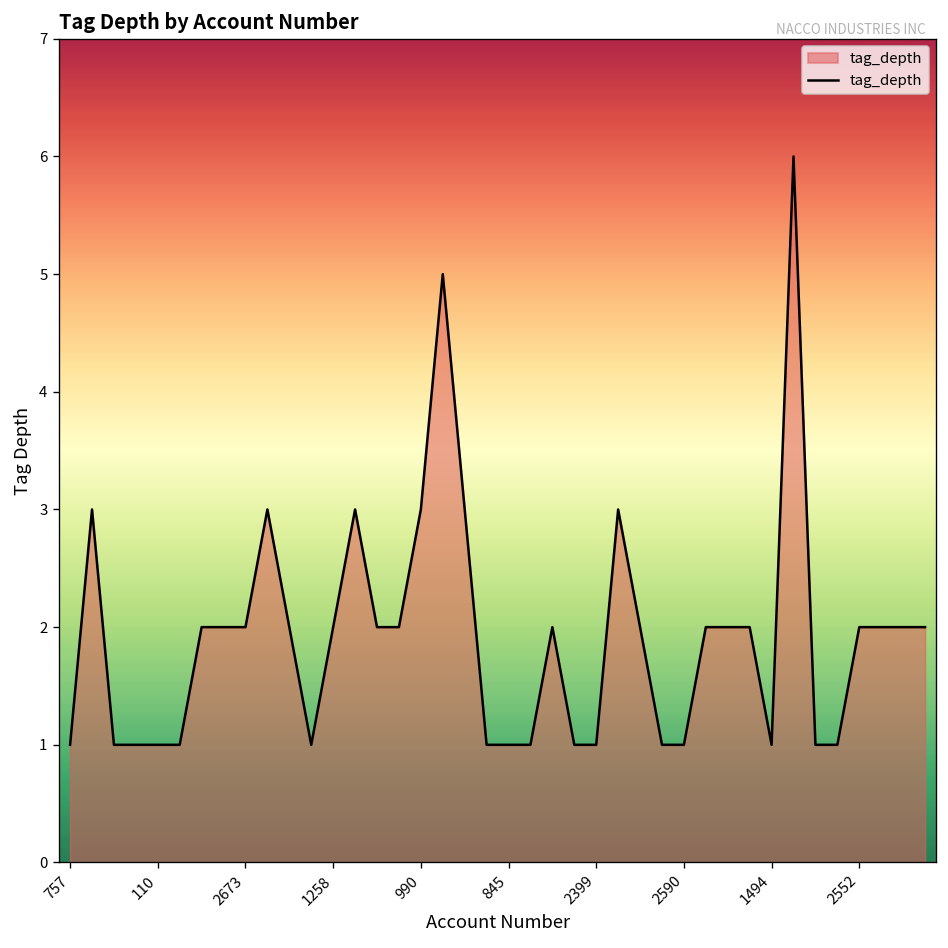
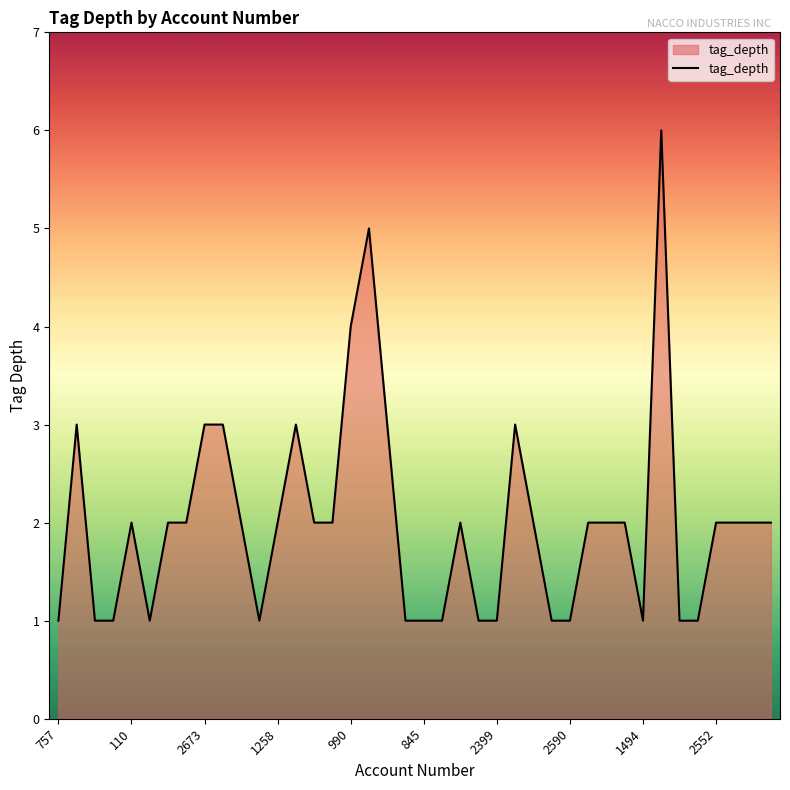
  {
    "757": 1,
-   "110": 1,
-   "2673": 2,
+   "110": 2,
+   "2673": 3,
    "1258": 2,
-   "990": 3,
+   "990": 4,
    "845": 1,
    "2399": 1,
    "2590": 1,
    "1494": 1,
    "2552": 2
  }
